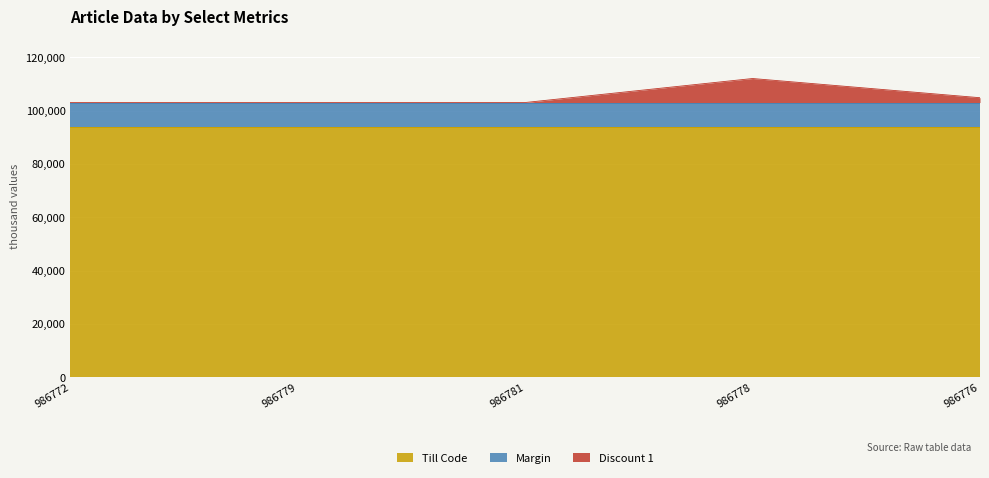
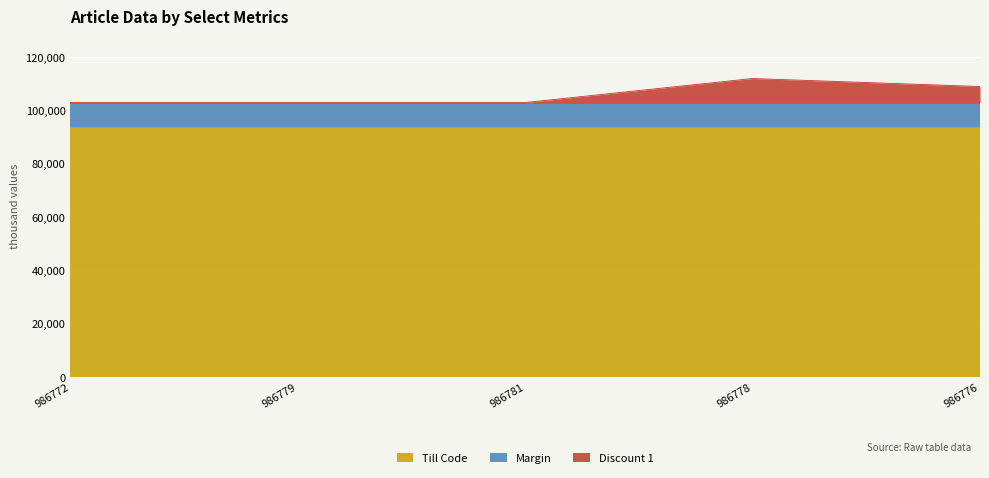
  {
    "Till Code": {
      "986772": "94,000",
      "986779": "94,000",
      "986781": "94,000",
      "986778": "94,000",
      "986776": "94,000"
    },
    "Margin": {
      "986778": "9,000",
      "986776": "9,000"
    },
    "Discount 1": {
      "986778": "9,000",
-     "986776": "2,000"
+     "986776": "6,000"
    }
  }
